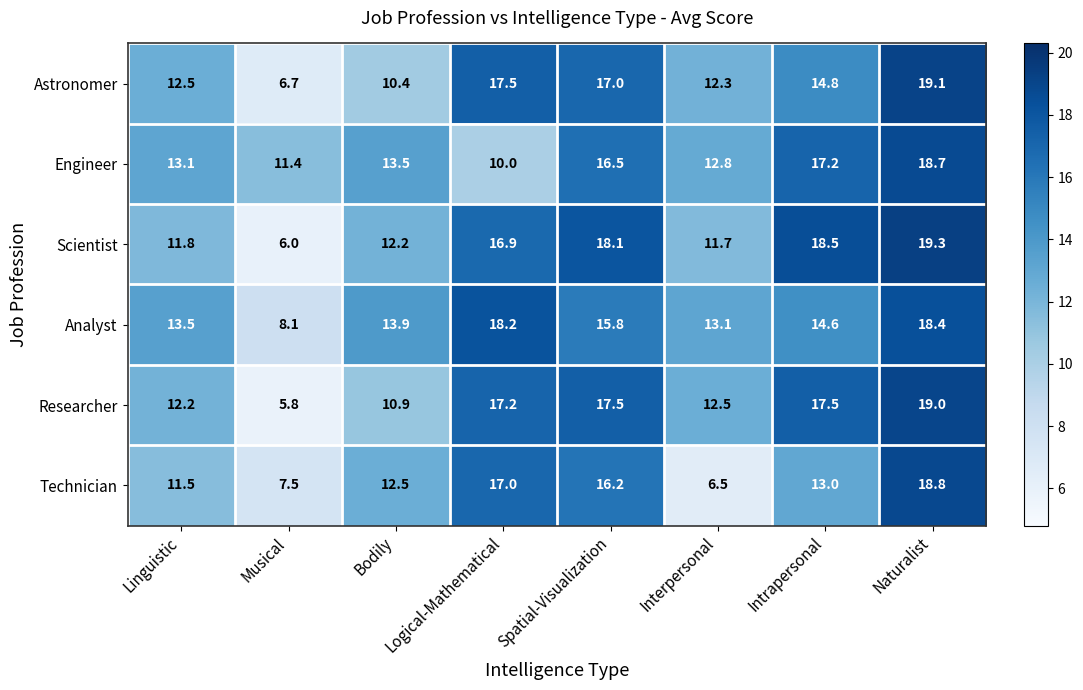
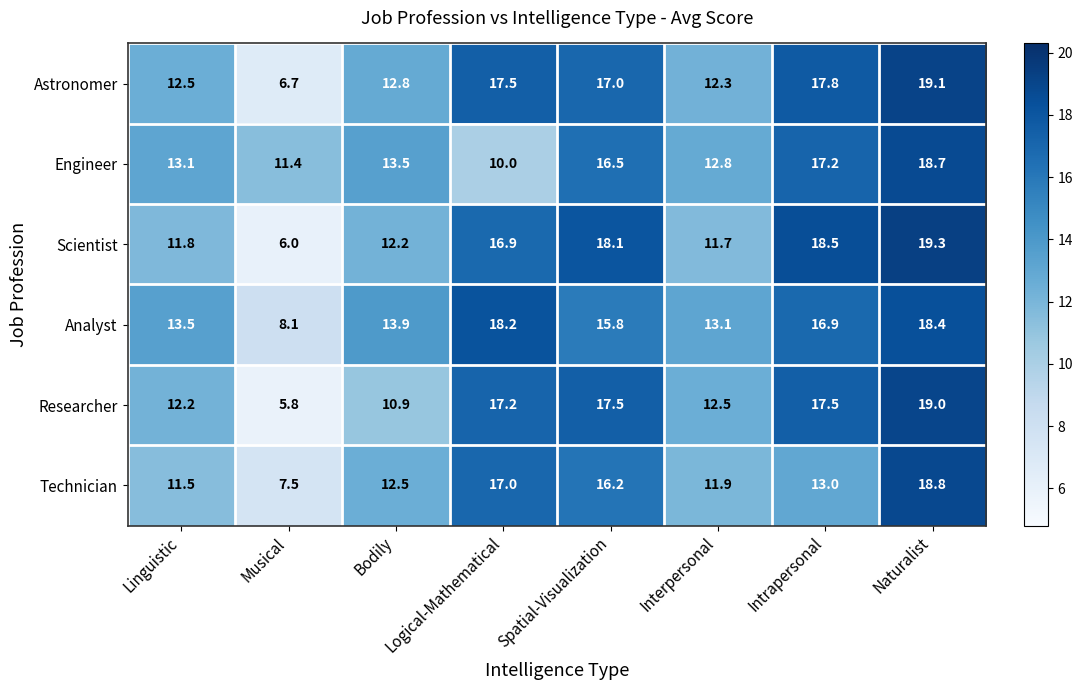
  {
    "Astronomer": {
      "Linguistic": 12.5,
      "Musical": 6.7,
-     "Bodily": 10.4,
+     "Bodily": 12.8,
      "Logical-Mathematical": 17.5,
      "Spatial-Visualization": 17.0,
      "Interpersonal": 12.3,
-     "Intrapersonal": 14.8,
+     "Intrapersonal": 17.8,
      "Naturalist": 19.1
    },
    "Engineer": {
      "Linguistic": 13.1,
      "Musical": 11.4,
      "Bodily": 13.5,
      "Logical-Mathematical": 10.0,
      "Spatial-Visualization": 16.5,
      "Interpersonal": 12.8,
      "Intrapersonal": 17.2,
      "Naturalist": 18.7
    },
    "Scientist": {
      "Linguistic": 11.8,
      "Musical": 6.0,
      "Bodily": 12.2,
      "Logical-Mathematical": 16.9,
      "Spatial-Visualization": 18.1,
      "Interpersonal": 11.7,
      "Intrapersonal": 18.5,
      "Naturalist": 19.3
    },
    "Analyst": {
      "Linguistic": 13.5,
      "Musical": 8.1,
      "Bodily": 13.9,
      "Logical-Mathematical": 18.2,
      "Spatial-Visualization": 15.8,
      "Interpersonal": 13.1,
-     "Intrapersonal": 14.6,
+     "Intrapersonal": 16.9,
      "Naturalist": 18.4
    },
    "Researcher": {
      "Linguistic": 12.2,
      "Musical": 5.8,
      "Bodily": 10.9,
      "Logical-Mathematical": 17.2,
      "Spatial-Visualization": 17.5,
      "Interpersonal": 12.5,
      "Intrapersonal": 17.5,
      "Naturalist": 19.0
    },
    "Technician": {
      "Linguistic": 11.5,
      "Musical": 7.5,
      "Bodily": 12.5,
      "Logical-Mathematical": 17.0,
      "Spatial-Visualization": 16.2,
-     "Interpersonal": 6.5,
+     "Interpersonal": 11.9,
      "Intrapersonal": 13.0,
      "Naturalist": 18.8
    }
  }
